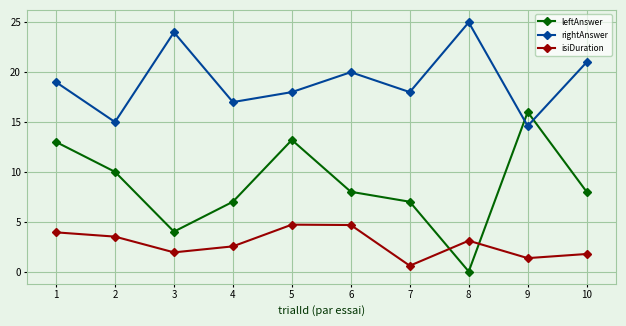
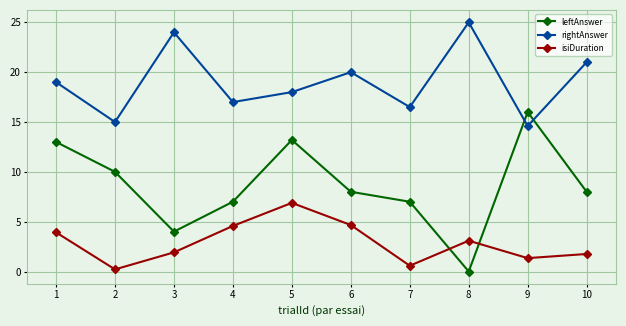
  {
    "leftAnswer": {
      "1": 13,
      "2": 10,
      "3": 4,
      "4": 7,
      "5": 13,
      "6": 8,
      "7": 7,
      "8": 0,
      "9": 16,
      "10": 8
    },
    "rightAnswer": {
      "1": 19,
      "2": 15,
      "3": 24,
      "4": 17,
      "5": 18,
      "6": 20,
-     "7": 18,
+     "7": 17,
      "8": 25,
      "9": 15,
      "10": 21
    },
    "isiDuration": {
      "1": 4,
-     "2": 4,
+     "2": 0,
      "3": 2,
-     "4": 3,
-     "5": 5,
+     "4": 5,
+     "5": 7,
      "6": 5,
      "7": 1,
      "8": 3,
      "9": 1,
      "10": 2
    }
  }
